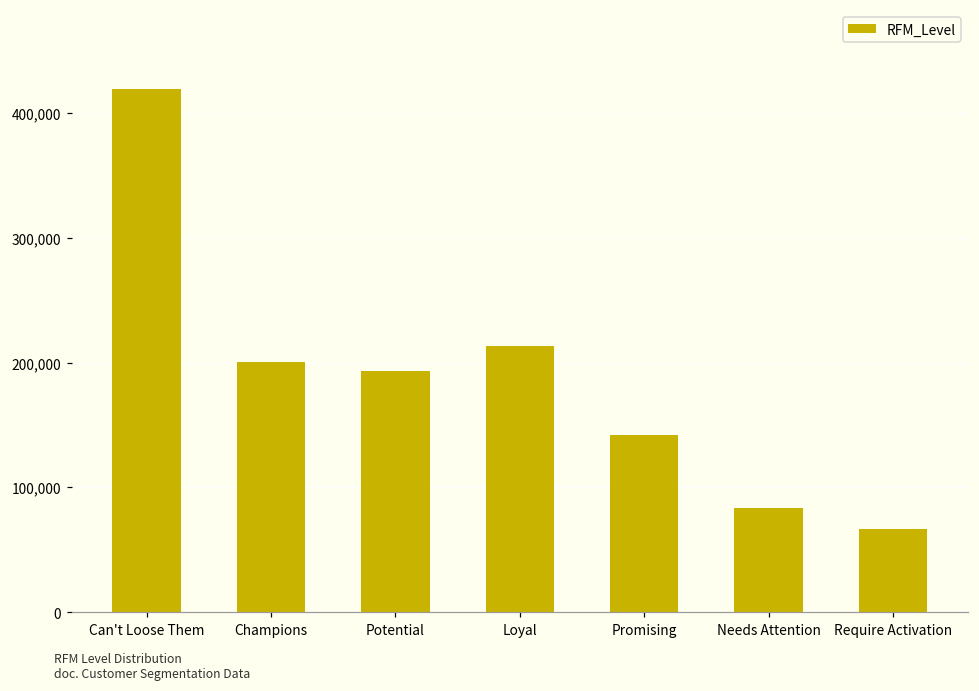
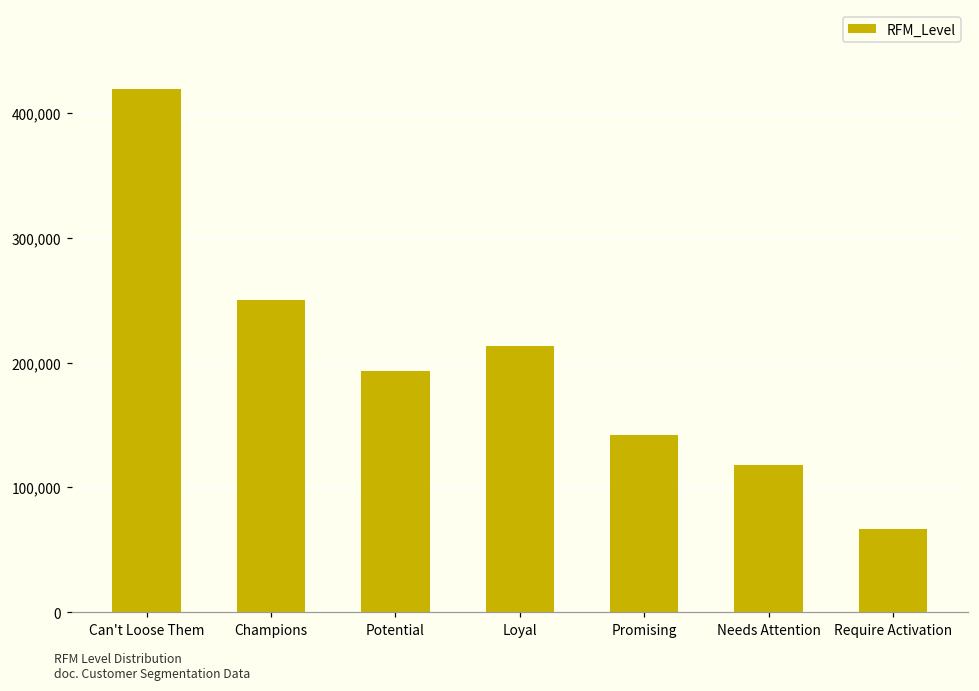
  {
    "Can't Loose Them": "420,000",
-   "Champions": "201,000",
+   "Champions": "250,000",
    "Potential": "194,000",
    "Loyal": "214,000",
    "Promising": "142,000",
-   "Needs Attention": "83,000",
+   "Needs Attention": "118,000",
    "Require Activation": "67,000"
  }
